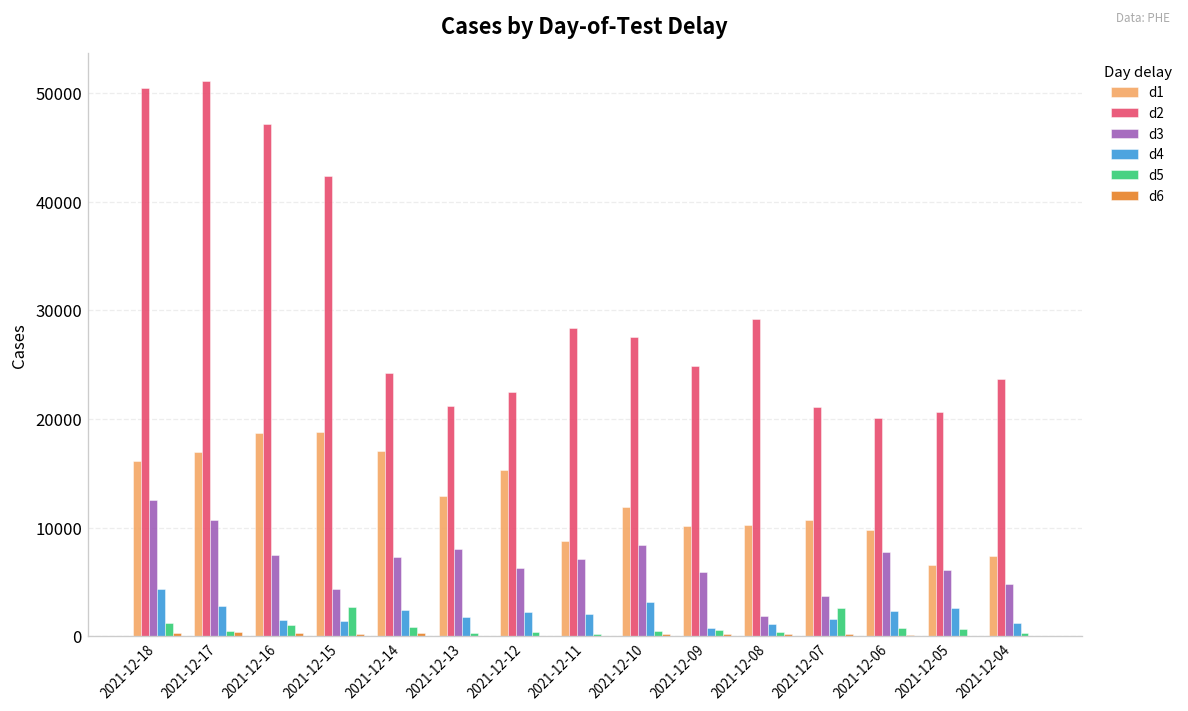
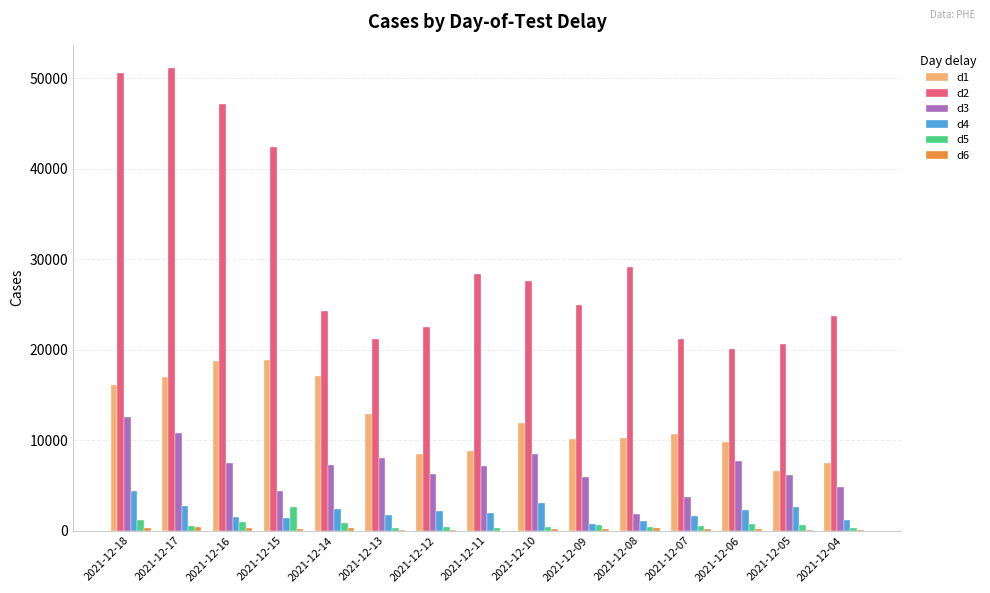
  {
    "d1": {
      "2021-12-18": 16000,
      "2021-12-17": 17000,
      "2021-12-16": 19000,
      "2021-12-15": 19000,
      "2021-12-14": 17000,
      "2021-12-13": 13000,
-     "2021-12-12": 15000,
+     "2021-12-12": 8000,
      "2021-12-11": 9000,
      "2021-12-10": 12000,
      "2021-12-09": 10000,
      "2021-12-08": 10000,
      "2021-12-07": 11000,
      "2021-12-06": 10000,
      "2021-12-05": 7000,
      "2021-12-04": 7000
    },
    "d2": {
      "2021-12-18": 51000,
      "2021-12-17": 51000,
      "2021-12-16": 47000,
      "2021-12-15": 42000,
      "2021-12-14": 24000,
      "2021-12-13": 21000,
      "2021-12-12": 22000,
      "2021-12-11": 28000,
      "2021-12-10": 28000,
      "2021-12-09": 25000,
      "2021-12-08": 29000,
      "2021-12-07": 21000,
      "2021-12-06": 20000,
      "2021-12-05": 21000,
      "2021-12-04": 24000
    },
    "d3": {
      "2021-12-18": 13000,
      "2021-12-17": 11000,
      "2021-12-16": 8000,
      "2021-12-15": 4000,
      "2021-12-14": 7000,
      "2021-12-13": 8000,
      "2021-12-12": 6000,
      "2021-12-11": 7000,
      "2021-12-10": 8000,
      "2021-12-09": 6000,
      "2021-12-08": 2000,
      "2021-12-07": 4000,
      "2021-12-06": 8000,
      "2021-12-05": 6000,
      "2021-12-04": 5000
    },
    "d4": {
      "2021-12-18": 4000,
      "2021-12-17": 3000,
      "2021-12-16": 1000,
      "2021-12-15": 1000,
      "2021-12-14": 2000,
      "2021-12-13": 2000,
      "2021-12-12": 2000,
      "2021-12-11": 2000,
      "2021-12-10": 3000,
      "2021-12-09": 1000,
      "2021-12-08": 1000,
      "2021-12-07": 2000,
      "2021-12-06": 2000,
      "2021-12-05": 3000,
      "2021-12-04": 1000
    },
    "d5": {
      "2021-12-18": 1000,
      "2021-12-17": 0,
      "2021-12-16": 1000,
      "2021-12-15": 3000,
      "2021-12-14": 1000,
      "2021-12-13": 0,
      "2021-12-12": 0,
      "2021-12-10": 0,
      "2021-12-09": 1000,
      "2021-12-08": 0,
-     "2021-12-07": 3000,
+     "2021-12-07": 1000,
      "2021-12-06": 1000,
      "2021-12-05": 1000,
      "2021-12-04": 0
    },
    "d6": {
      "2021-12-17": 0,
      "2021-12-16": 0,
      "2021-12-14": 0,
      "2021-12-11": 0
    }
  }
